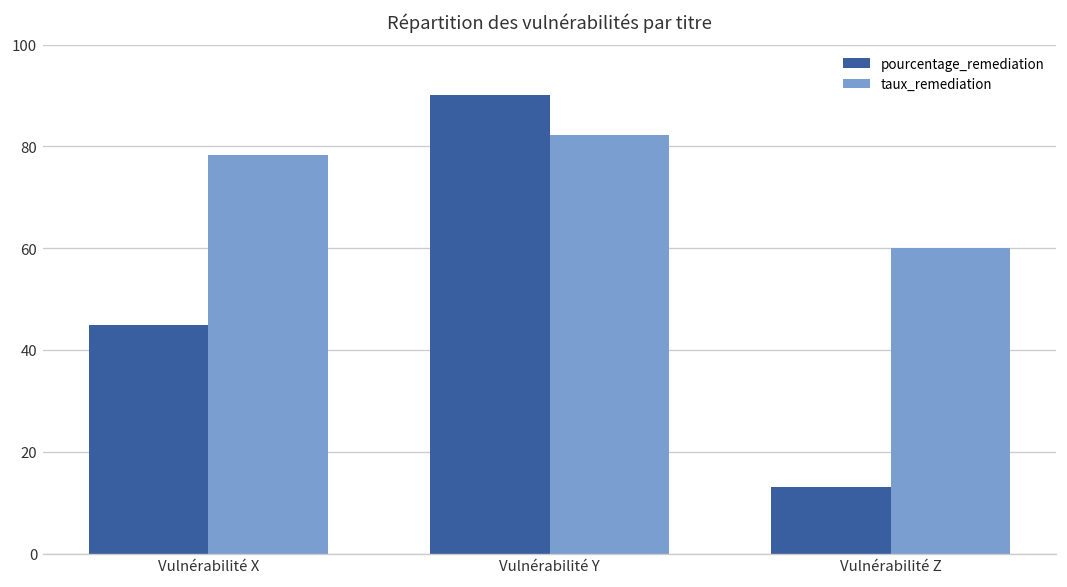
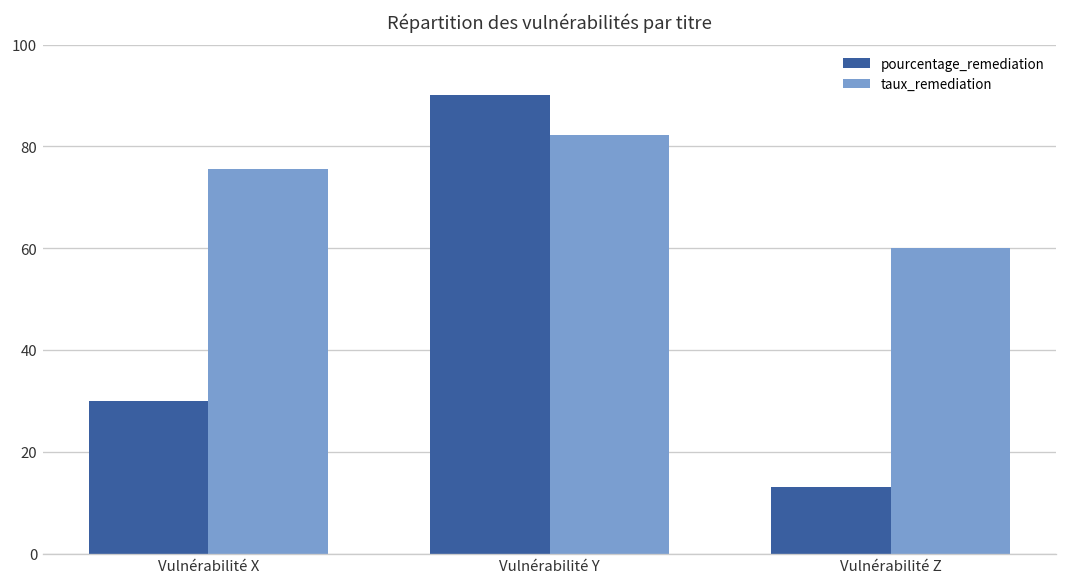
  {
    "pourcentage_remediation": {
-     "Vulnérabilité X": 45,
+     "Vulnérabilité X": 30,
      "Vulnérabilité Y": 90,
      "Vulnérabilité Z": 13
    },
    "taux_remediation": {
-     "Vulnérabilité X": 78,
+     "Vulnérabilité X": 76,
      "Vulnérabilité Y": 82,
      "Vulnérabilité Z": 60
    }
  }
